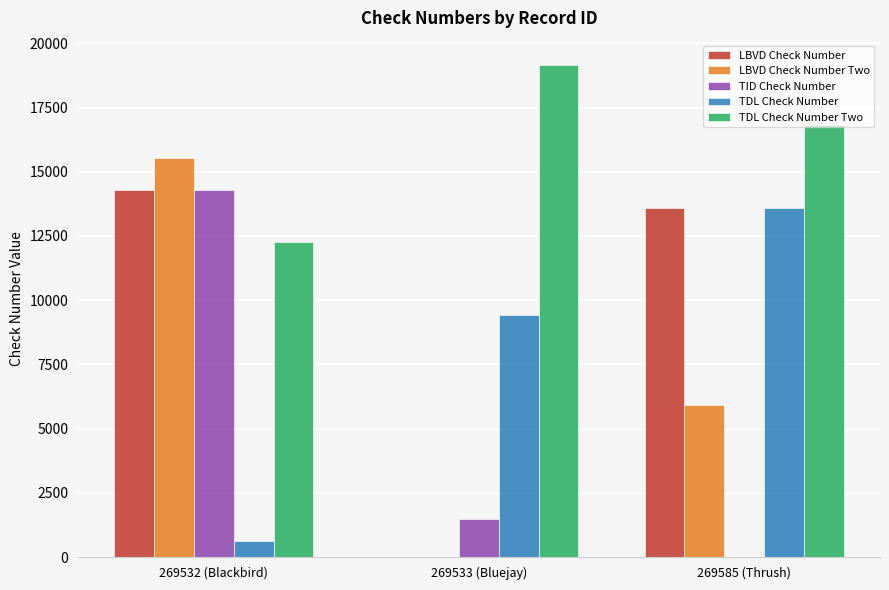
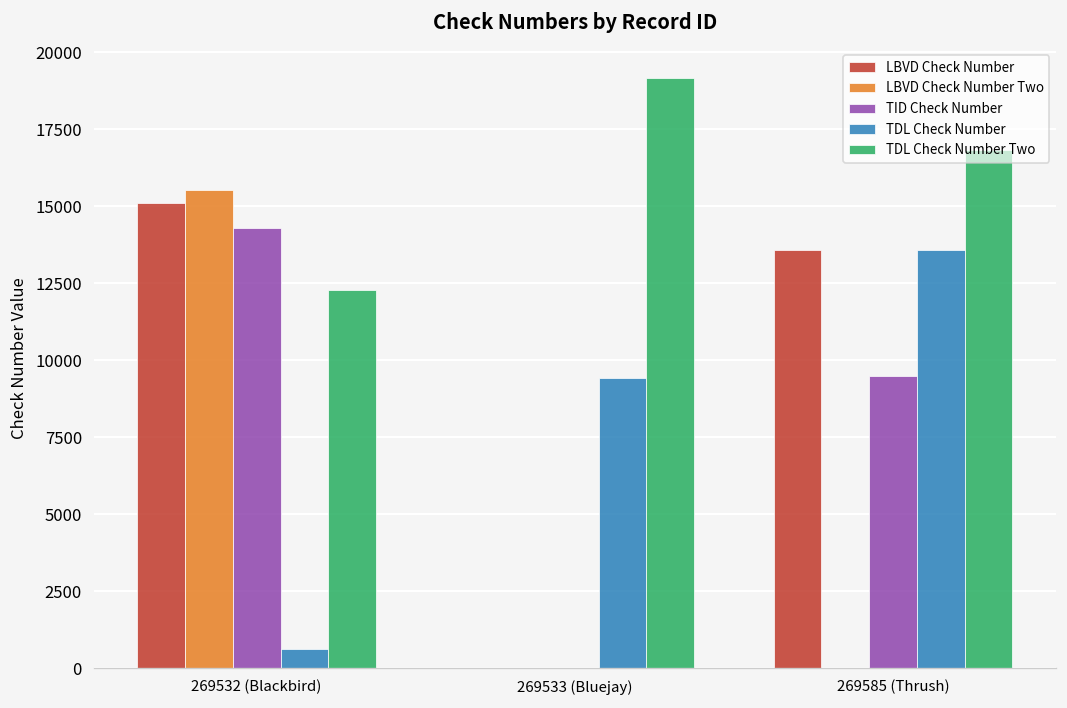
  {
    "LBVD Check Number": {
-     "269532 (Blackbird)": 14300,
+     "269532 (Blackbird)": 15100,
      "269533 (Bluejay)": 0,
      "269585 (Thrush)": 13600
    },
    "LBVD Check Number Two": {
      "269532 (Blackbird)": 15500,
      "269533 (Bluejay)": 0,
-     "269585 (Thrush)": 5900
+     "269585 (Thrush)": 0
    },
    "TID Check Number": {
      "269532 (Blackbird)": 14300,
-     "269533 (Bluejay)": 1500,
-     "269585 (Thrush)": 0
+     "269533 (Bluejay)": 0,
+     "269585 (Thrush)": 9500
    },
    "TDL Check Number": {
      "269532 (Blackbird)": 600,
      "269533 (Bluejay)": 9400,
      "269585 (Thrush)": 13600
    },
    "TDL Check Number Two": {
      "269532 (Blackbird)": 12300,
      "269533 (Bluejay)": 19100
    }
  }
